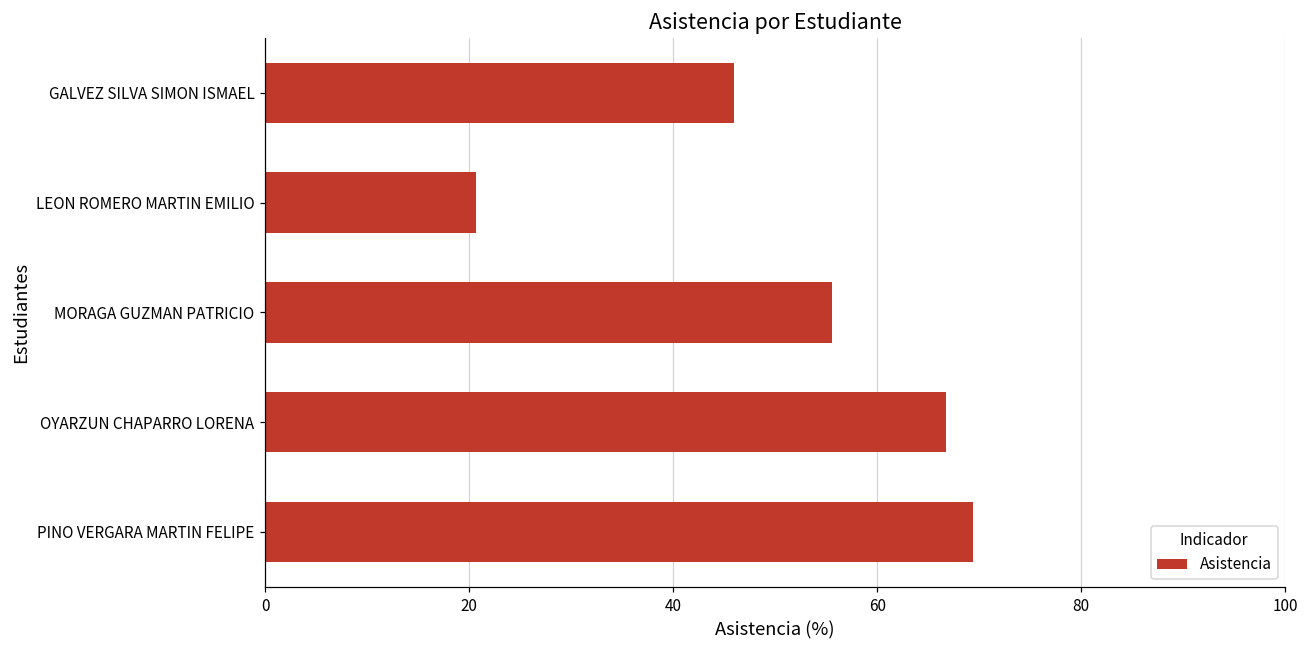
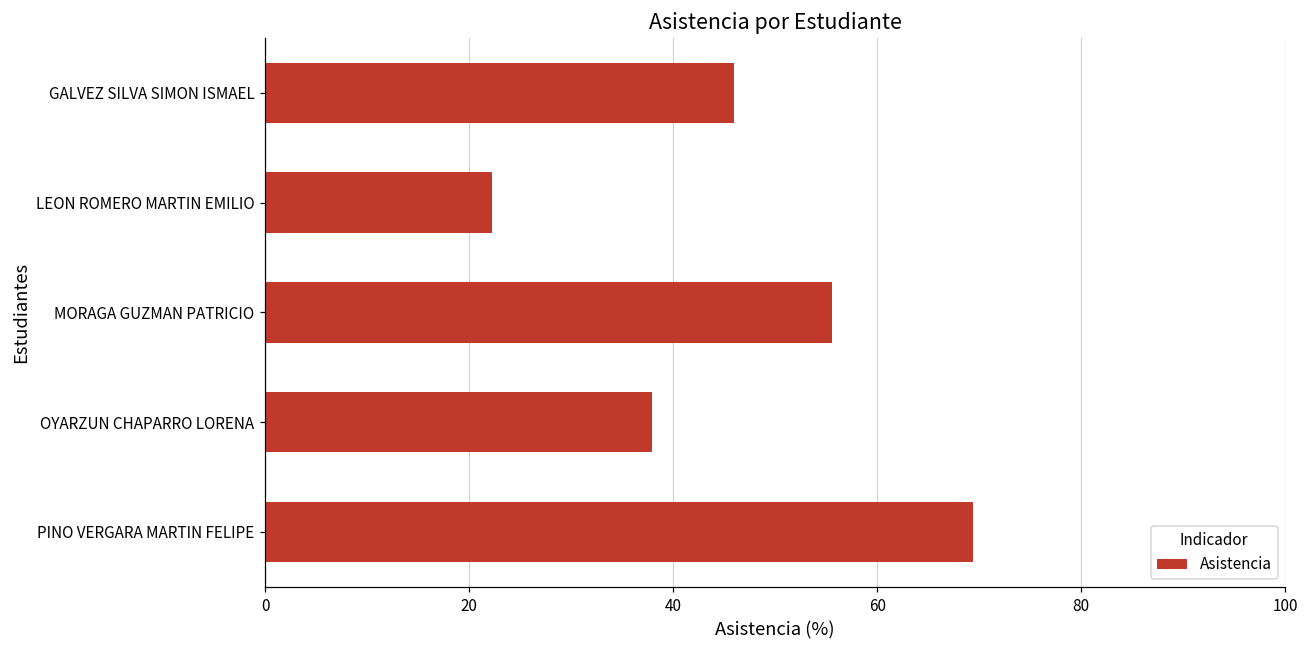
  {
    "GALVEZ SILVA SIMON ISMAEL": 46,
-   "LEON ROMERO MARTIN EMILIO": 21,
+   "LEON ROMERO MARTIN EMILIO": 22,
    "MORAGA GUZMAN PATRICIO": 56,
-   "OYARZUN CHAPARRO LORENA": 67,
+   "OYARZUN CHAPARRO LORENA": 38,
    "PINO VERGARA MARTIN FELIPE": 69
  }
